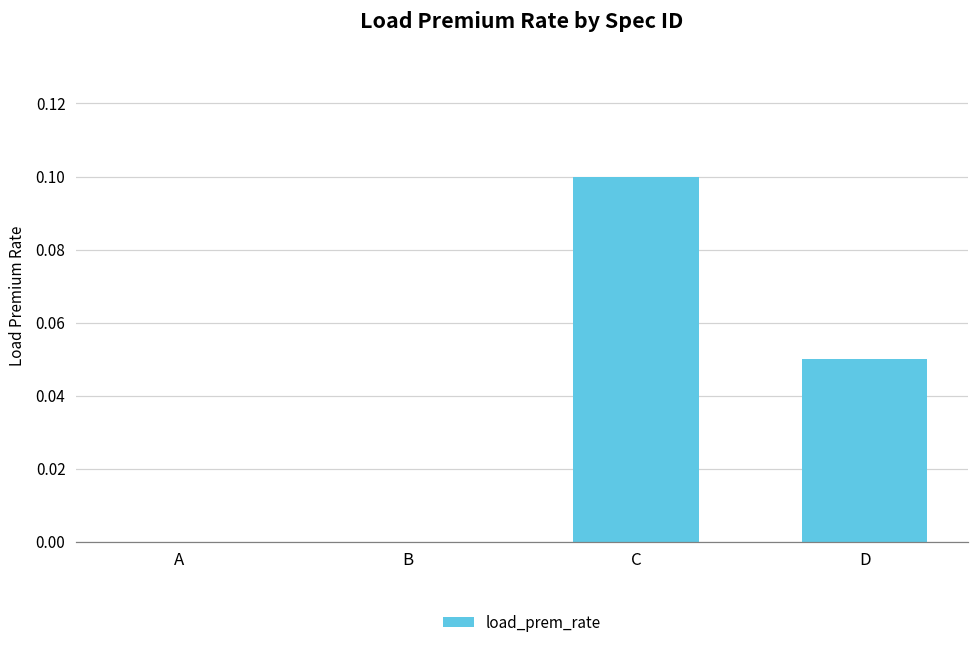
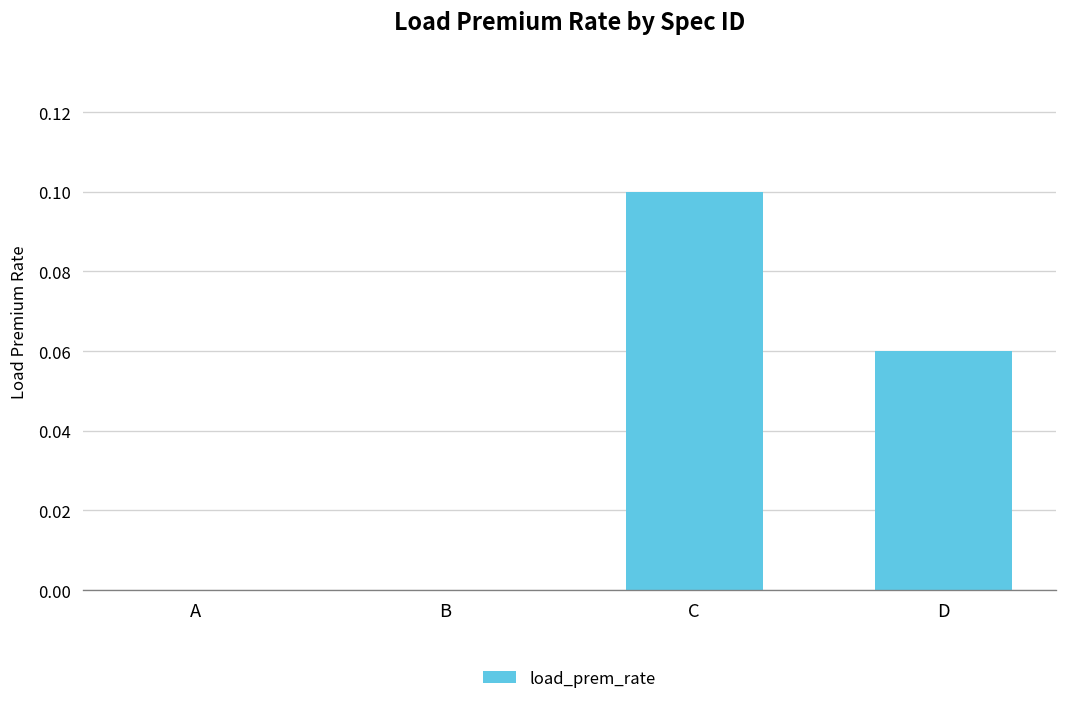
  {
    "A": 0.00,
    "B": 0.00,
    "C": 0.10,
-   "D": 0.05
+   "D": 0.06
  }
